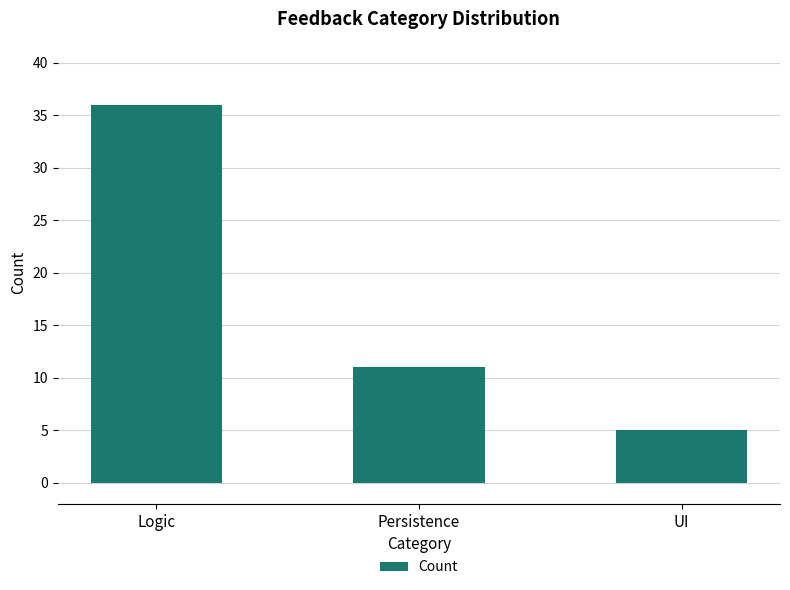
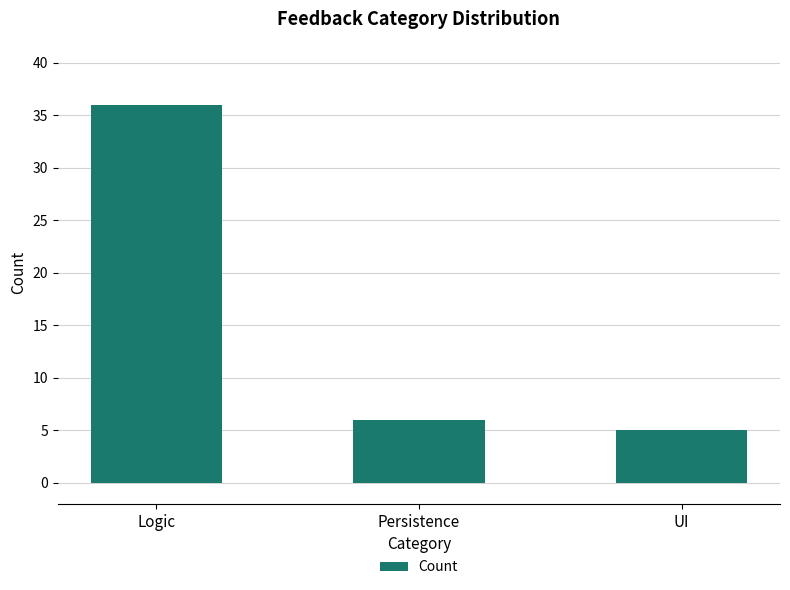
  {
    "Logic": 36,
-   "Persistence": 11,
+   "Persistence": 6,
    "UI": 5
  }
